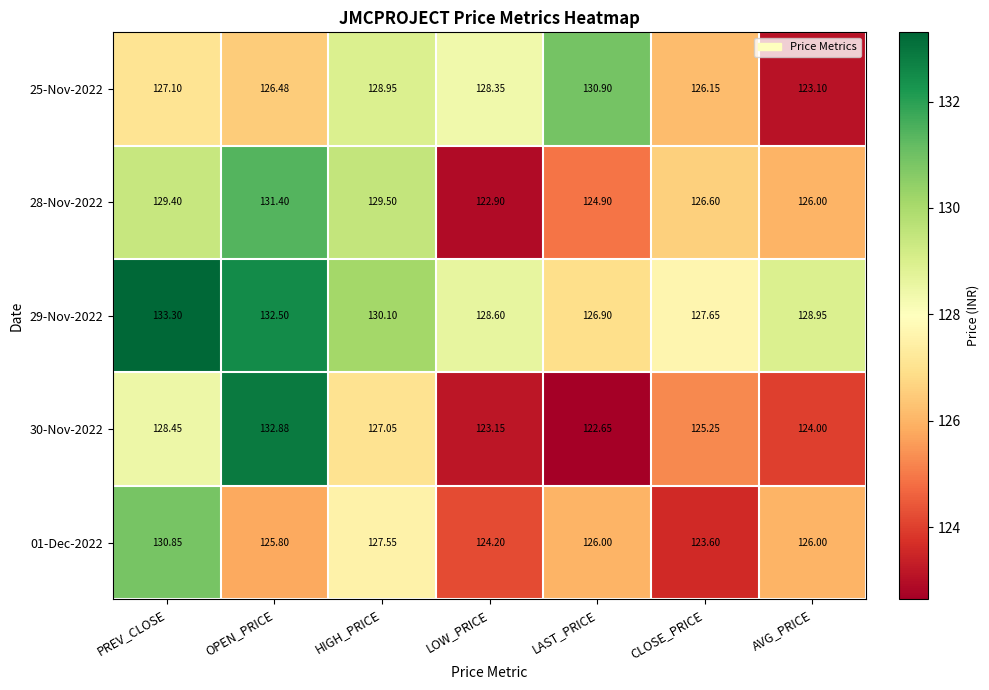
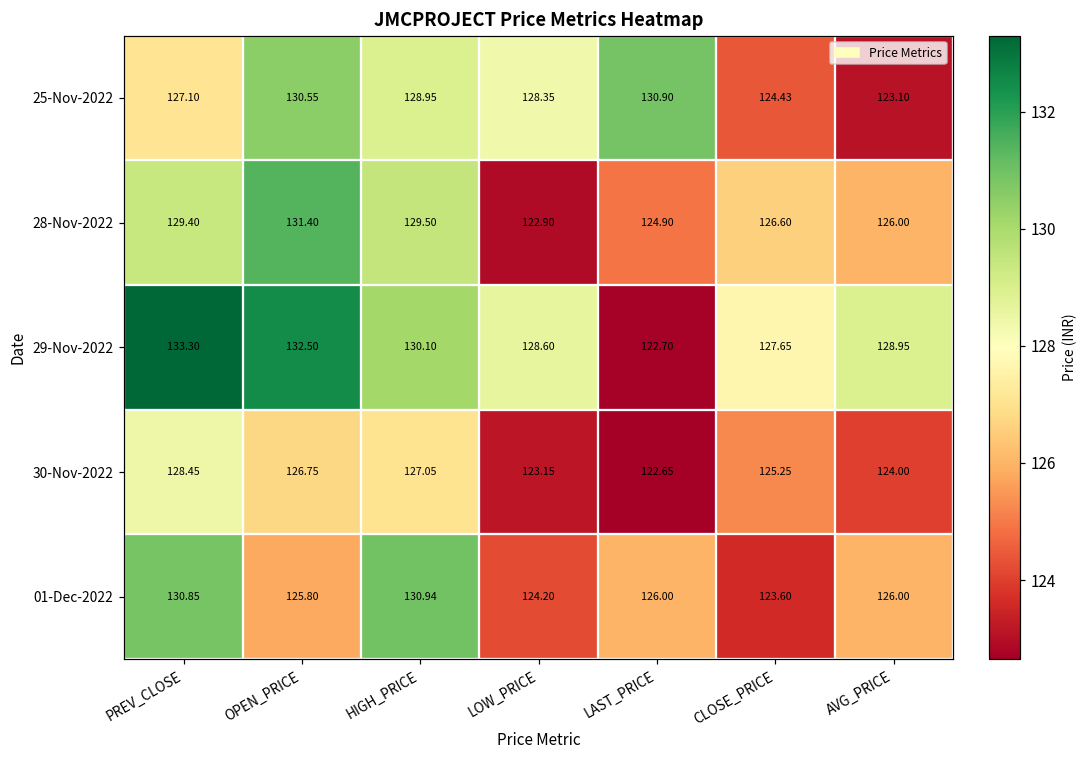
  {
    "25-Nov-2022": {
      "PREV_CLOSE": 127.10,
-     "OPEN_PRICE": 126.48,
+     "OPEN_PRICE": 130.55,
      "HIGH_PRICE": 128.95,
      "LOW_PRICE": 128.35,
      "LAST_PRICE": 130.90,
-     "CLOSE_PRICE": 126.15,
+     "CLOSE_PRICE": 124.43,
      "AVG_PRICE": 123.10
    },
    "28-Nov-2022": {
      "PREV_CLOSE": 129.40,
      "OPEN_PRICE": 131.40,
      "HIGH_PRICE": 129.50,
      "LOW_PRICE": 122.90,
      "LAST_PRICE": 124.90,
      "CLOSE_PRICE": 126.60,
      "AVG_PRICE": 126.00
    },
    "29-Nov-2022": {
      "PREV_CLOSE": 133.30,
      "OPEN_PRICE": 132.50,
      "HIGH_PRICE": 130.10,
      "LOW_PRICE": 128.60,
-     "LAST_PRICE": 126.90,
+     "LAST_PRICE": 122.70,
      "CLOSE_PRICE": 127.65,
      "AVG_PRICE": 128.95
    },
    "30-Nov-2022": {
      "PREV_CLOSE": 128.45,
-     "OPEN_PRICE": 132.88,
+     "OPEN_PRICE": 126.75,
      "HIGH_PRICE": 127.05,
      "LOW_PRICE": 123.15,
      "LAST_PRICE": 122.65,
      "CLOSE_PRICE": 125.25,
      "AVG_PRICE": 124.00
    },
    "01-Dec-2022": {
      "PREV_CLOSE": 130.85,
      "OPEN_PRICE": 125.80,
-     "HIGH_PRICE": 127.55,
+     "HIGH_PRICE": 130.94,
      "LOW_PRICE": 124.20,
      "LAST_PRICE": 126.00,
      "CLOSE_PRICE": 123.60,
      "AVG_PRICE": 126.00
    }
  }
